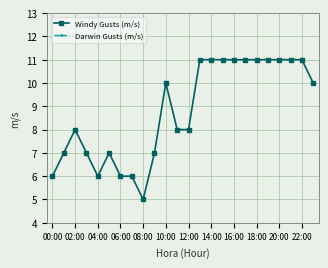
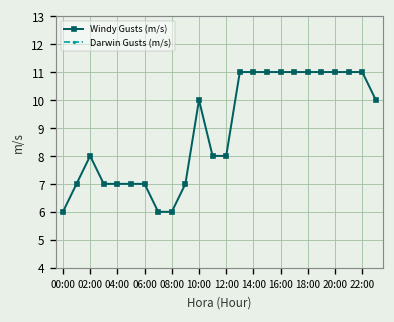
  {
    "Windy Gusts (m/s)": {
      "00:00": 6,
      "02:00": 8,
-     "04:00": 6,
-     "06:00": 6,
-     "08:00": 5,
+     "04:00": 7,
+     "06:00": 7,
+     "08:00": 6,
      "10:00": 10,
      "12:00": 8,
      "14:00": 11,
      "16:00": 11,
      "18:00": 11,
      "20:00": 11,
      "22:00": 11
    }
  }
